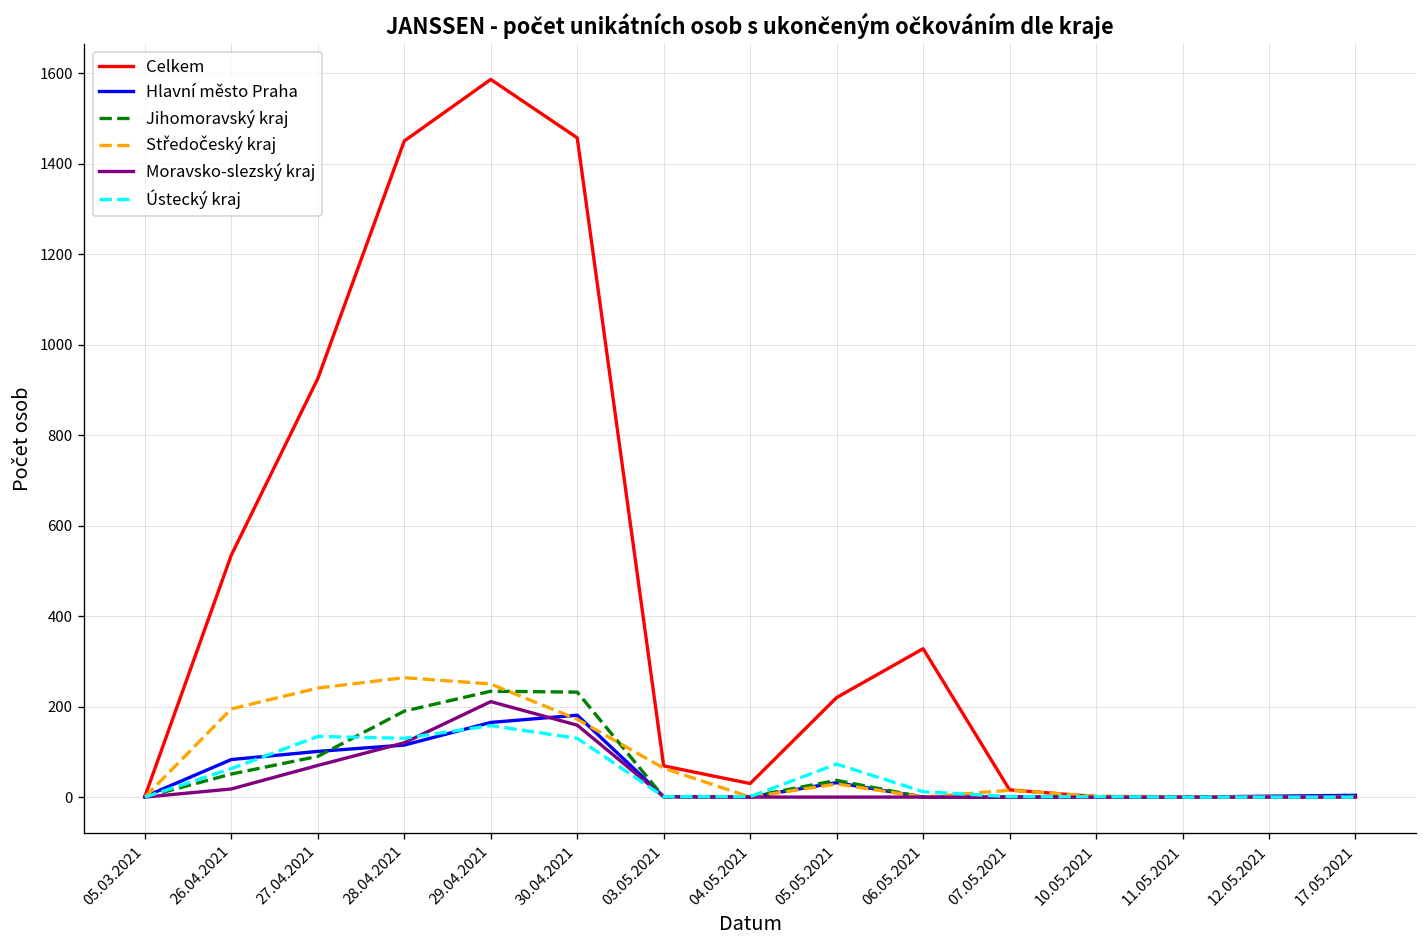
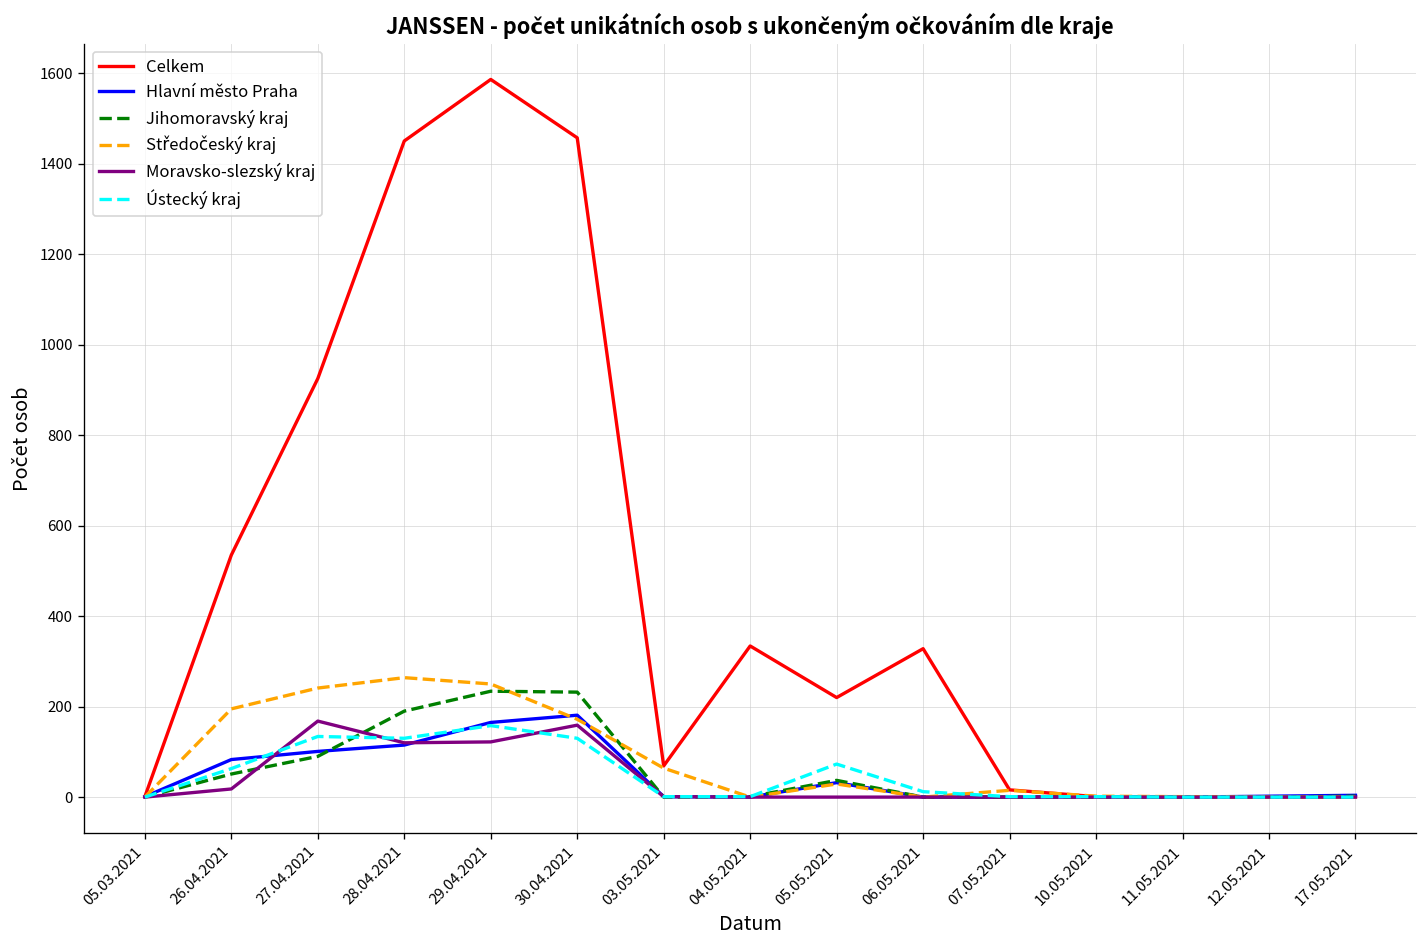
  {
    "Celkem": {
      "26.04.2021": 540,
      "27.04.2021": 930,
      "28.04.2021": 1450,
      "29.04.2021": 1590,
      "30.04.2021": 1460,
-     "04.05.2021": 30,
+     "04.05.2021": 330,
      "05.05.2021": 220,
      "06.05.2021": 330
    },
    "Hlavní město Praha": {
      "26.04.2021": 80,
      "27.04.2021": 100,
      "29.04.2021": 170,
      "30.04.2021": 180
    },
    "Jihomoravský kraj": {
      "26.04.2021": 50,
      "27.04.2021": 90,
      "28.04.2021": 190,
      "29.04.2021": 230,
      "30.04.2021": 230
    },
    "Středočeský kraj": {
      "26.04.2021": 200,
      "27.04.2021": 240,
      "28.04.2021": 260,
      "29.04.2021": 250,
      "30.04.2021": 170
    },
    "Moravsko-slezský kraj": {
      "26.04.2021": 20,
-     "27.04.2021": 70,
-     "29.04.2021": 210,
+     "27.04.2021": 170,
+     "29.04.2021": 120,
      "30.04.2021": 160,
      "05.05.2021": 0
    },
    "Ústecký kraj": {
      "26.04.2021": 60,
      "27.04.2021": 130,
      "28.04.2021": 130,
      "29.04.2021": 160,
      "30.04.2021": 130,
      "05.05.2021": 70,
      "06.05.2021": 10
    }
  }
